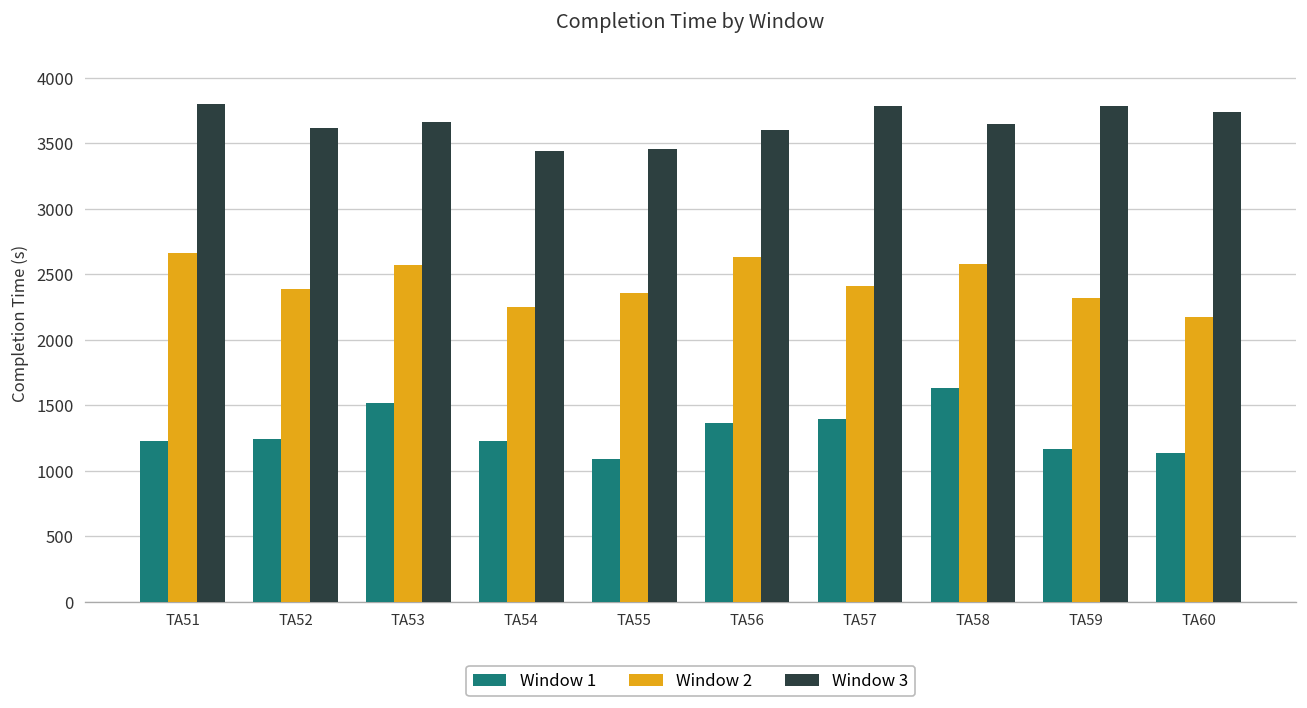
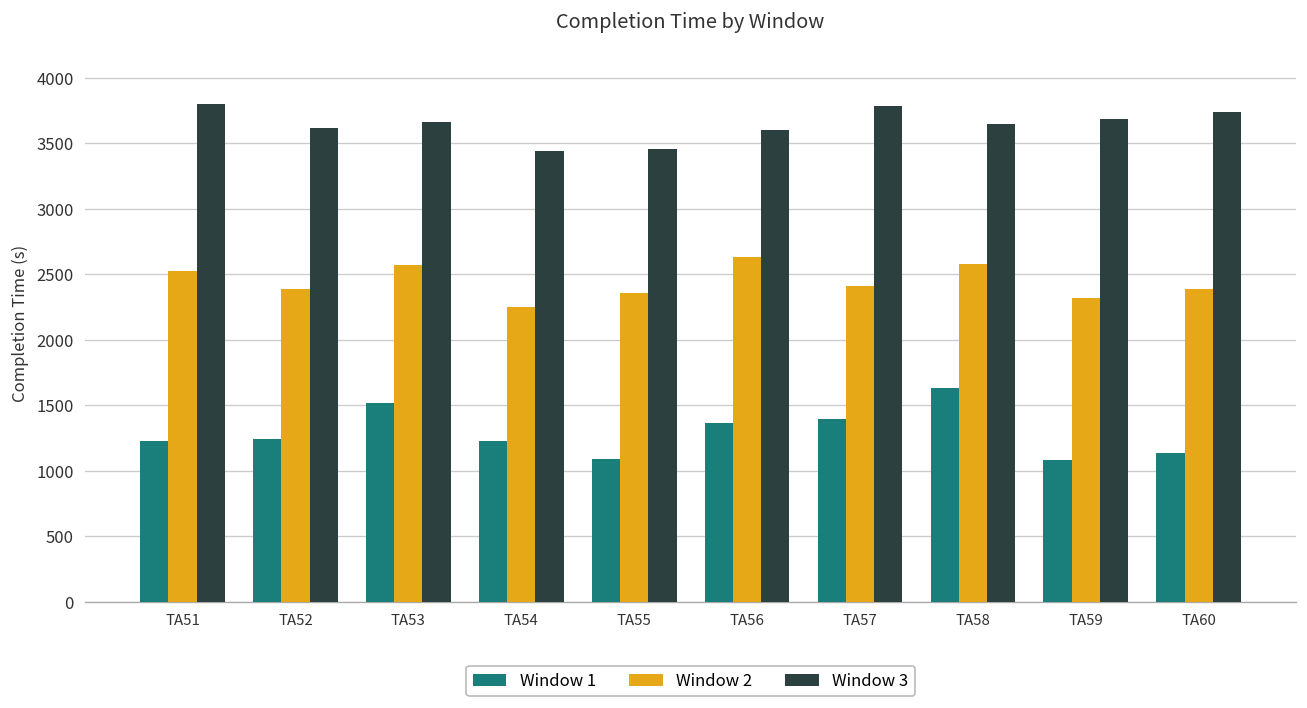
  {
    "Window 1": {
      "TA51": 1230,
      "TA52": 1240,
      "TA53": 1520,
      "TA54": 1230,
      "TA55": 1090,
      "TA56": 1360,
      "TA57": 1390,
      "TA58": 1640,
-     "TA59": 1170,
+     "TA59": 1080,
      "TA60": 1140
    },
    "Window 2": {
-     "TA51": 2670,
+     "TA51": 2530,
      "TA52": 2390,
      "TA53": 2570,
      "TA54": 2250,
      "TA55": 2360,
      "TA56": 2630,
      "TA57": 2410,
      "TA58": 2580,
      "TA59": 2320,
-     "TA60": 2170
+     "TA60": 2390
    },
    "Window 3": {
      "TA51": 3800,
      "TA52": 3610,
      "TA53": 3660,
      "TA54": 3440,
      "TA55": 3460,
      "TA56": 3600,
      "TA57": 3790,
      "TA58": 3650,
-     "TA59": 3780,
+     "TA59": 3680,
      "TA60": 3740
    }
  }
